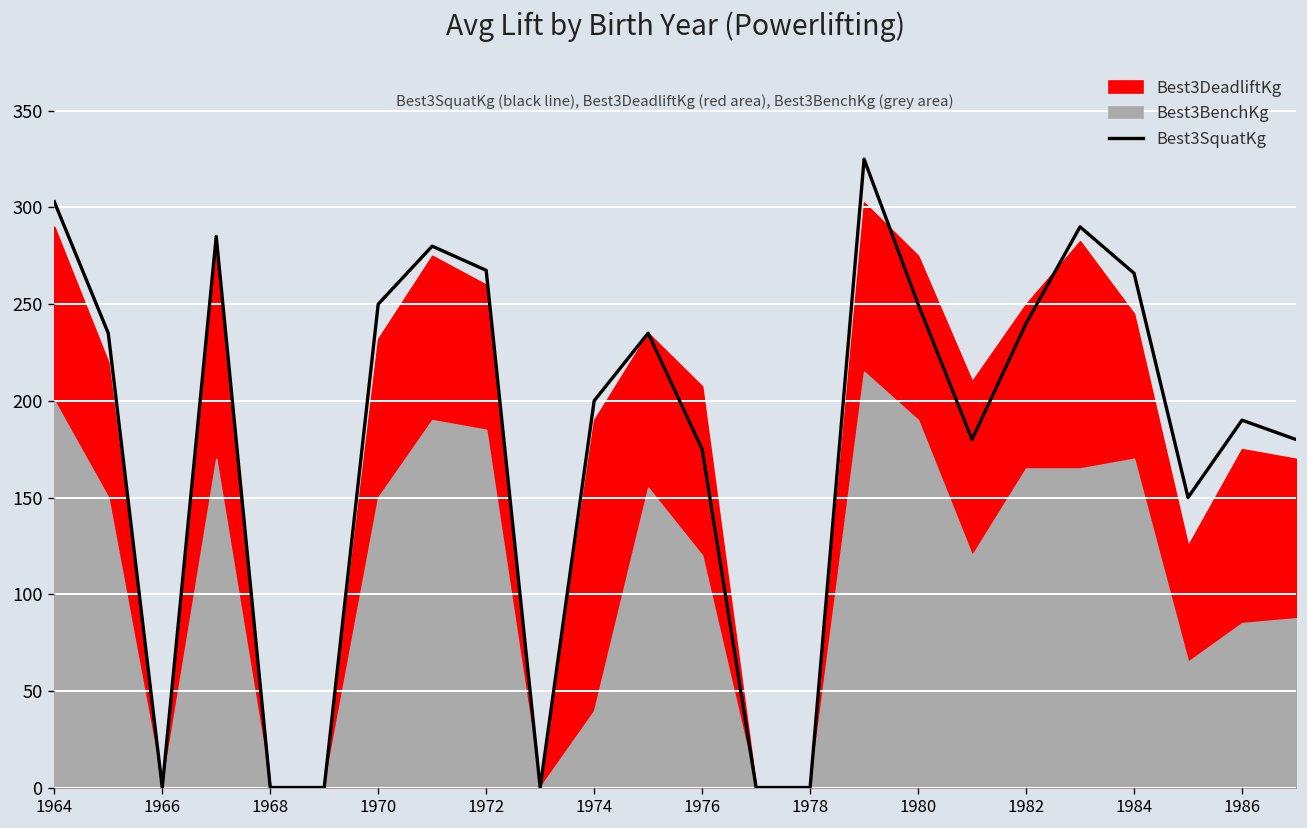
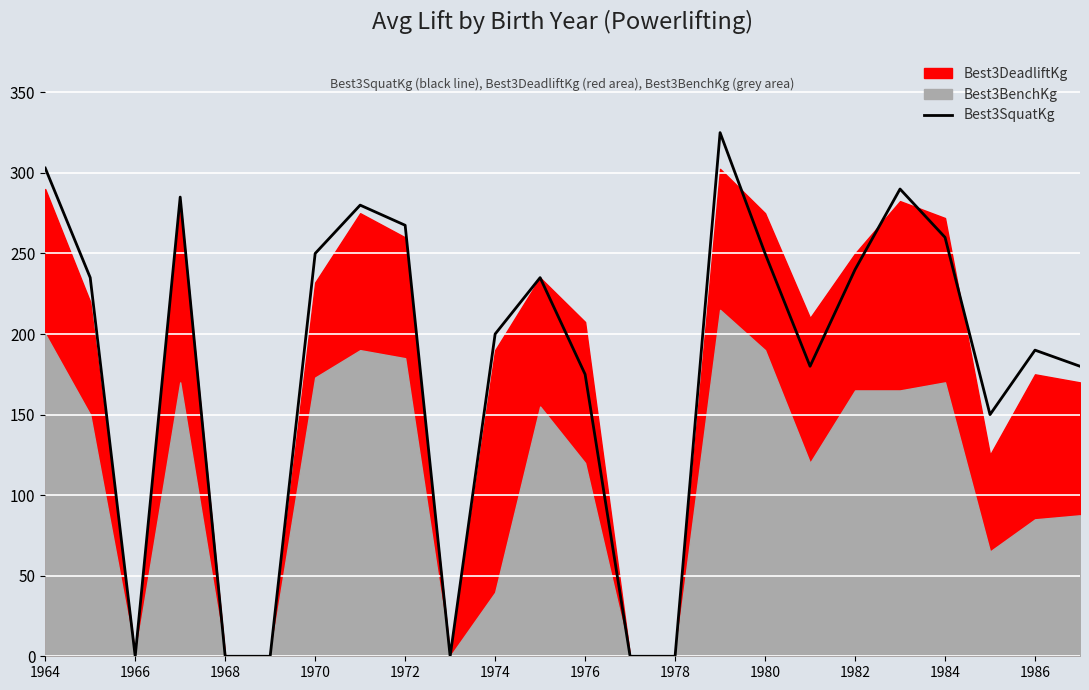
  {
    "Best3SquatKg": {
      "1964": 303,
      "1970": 250,
      "1972": 268,
      "1974": 200,
      "1976": 175,
      "1980": 250,
      "1982": 240,
-     "1984": 266,
+     "1984": 260,
      "1986": 190
    },
    "Best3DeadliftKg": {
      "1964": 290,
      "1970": 232,
      "1972": 260,
      "1974": 190,
      "1976": 208,
      "1980": 275,
      "1982": 250,
-     "1984": 245,
+     "1984": 272,
      "1986": 175
    },
    "Best3BenchKg": {
      "1964": 200,
-     "1970": 150,
+     "1970": 173,
      "1972": 185,
      "1974": 40,
      "1976": 120,
      "1980": 190,
      "1982": 165,
      "1984": 170,
      "1986": 85
    }
  }
